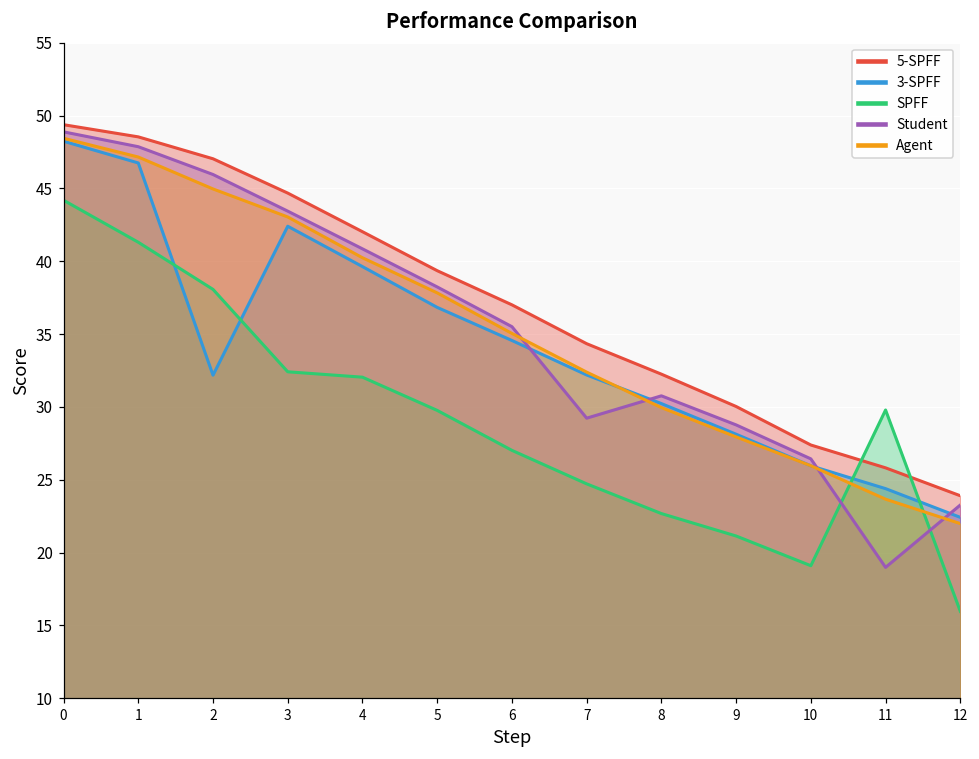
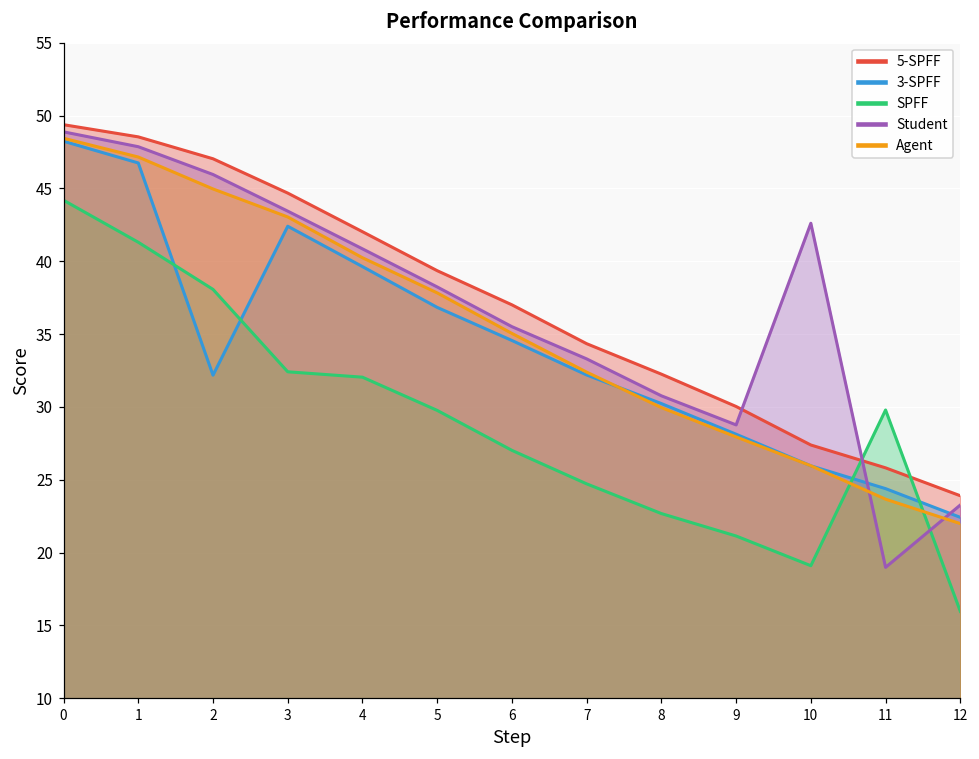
  {
    "3-SPFF": {
      "0": 48.2,
      "1": 46.7,
      "2": 32.2,
      "3": 42.4,
      "4": 39.6,
      "5": 36.8,
      "6": 34.6,
      "7": 32.2,
      "8": 30.2,
      "11": 24.4,
      "12": 22.4
    },
    "SPFF": {
      "0": 44.2,
      "1": 41.3,
      "2": 38.1,
      "3": 32.4,
      "4": 32.0,
      "5": 29.8,
      "6": 27.0,
      "7": 24.7,
      "8": 22.7,
      "9": 21.1,
      "10": 19.1,
      "11": 29.8,
      "12": 16.0
    },
    "Student": {
      "0": 48.9,
      "1": 47.9,
      "2": 46.0,
      "3": 43.4,
      "4": 40.9,
      "5": 38.2,
      "6": 35.5,
-     "7": 29.2,
+     "7": 33.3,
      "8": 30.8,
      "9": 28.8,
-     "10": 26.4,
+     "10": 42.6,
      "11": 19.0,
      "12": 23.3
    }
  }
